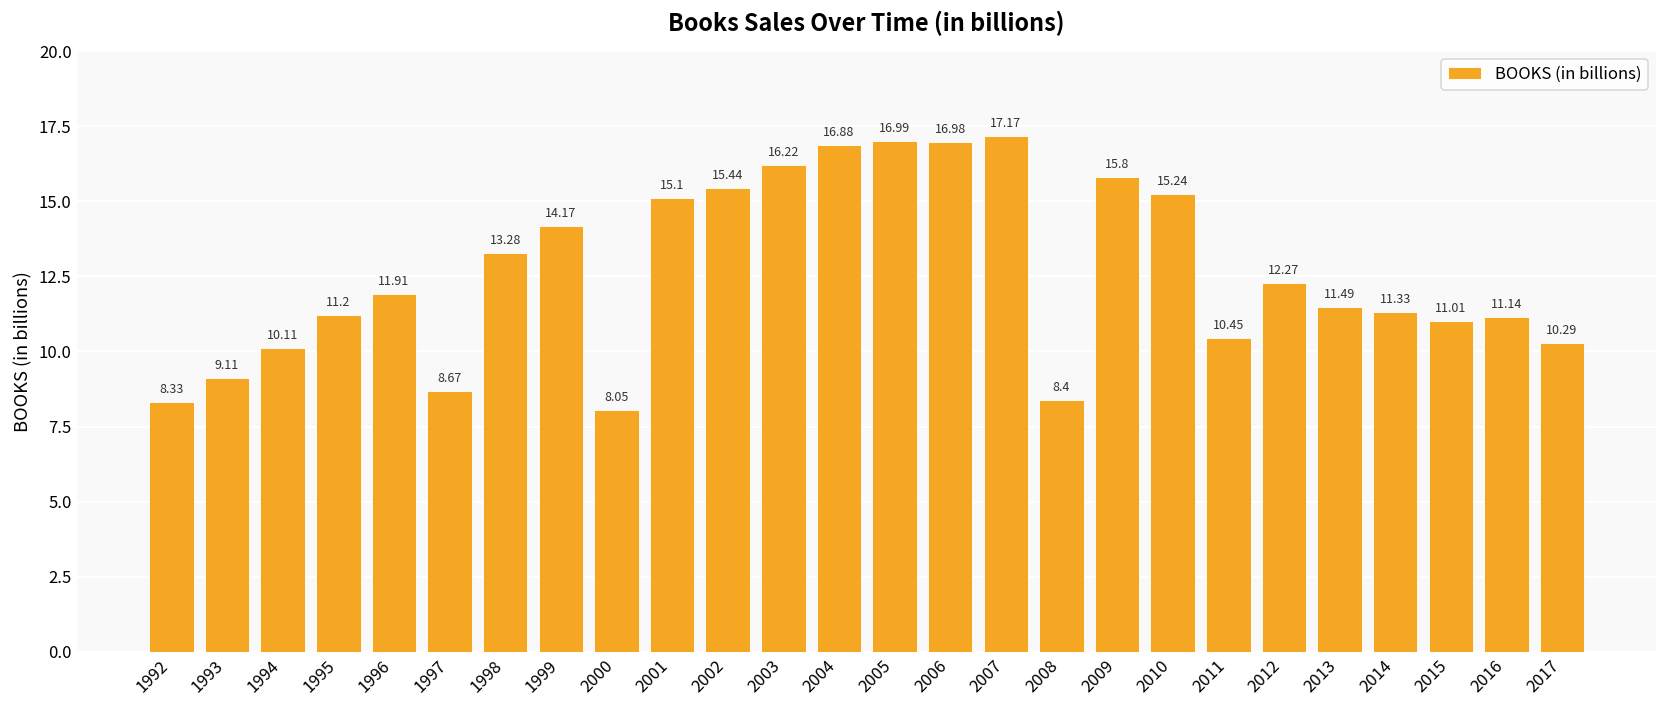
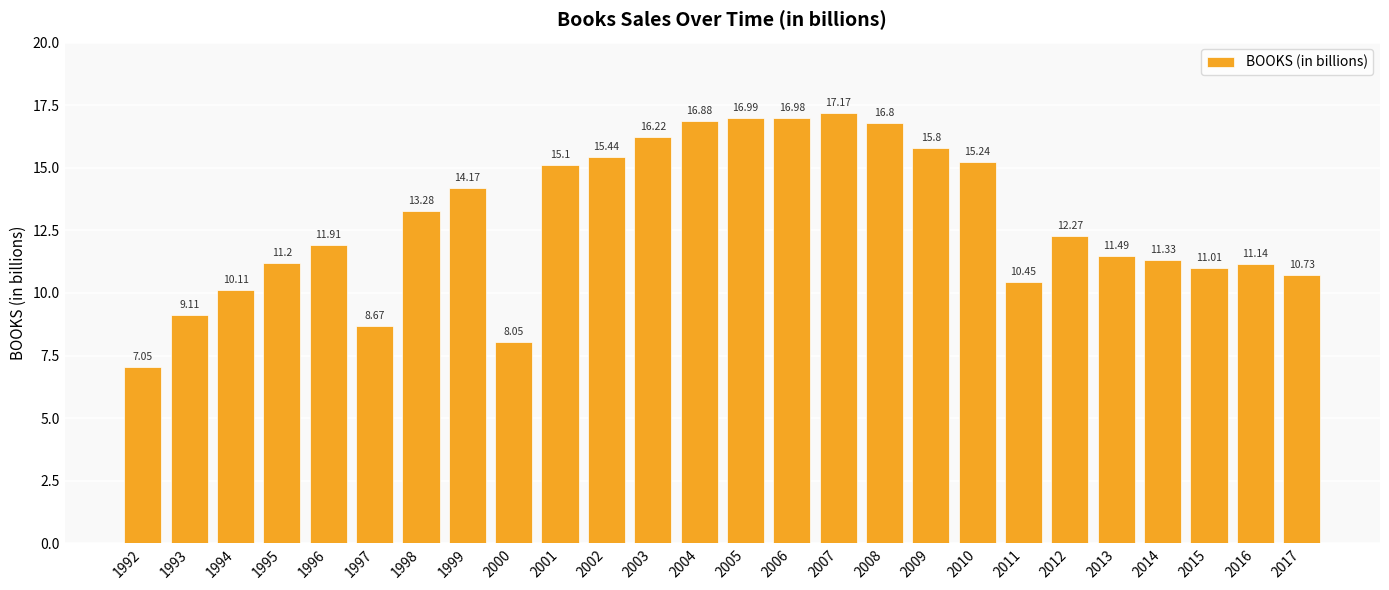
  {
-   "1992": 8.33,
+   "1992": 7.05,
    "1993": 9.11,
    "1994": 10.11,
    "1995": 11.2,
    "1996": 11.91,
    "1997": 8.67,
    "1998": 13.28,
    "1999": 14.17,
    "2000": 8.05,
    "2001": 15.1,
    "2002": 15.44,
    "2003": 16.22,
    "2004": 16.88,
    "2005": 16.99,
    "2006": 16.98,
    "2007": 17.17,
-   "2008": 8.4,
+   "2008": 16.8,
    "2009": 15.8,
    "2010": 15.24,
    "2011": 10.45,
    "2012": 12.27,
    "2013": 11.49,
    "2014": 11.33,
    "2015": 11.01,
    "2016": 11.14,
-   "2017": 10.29
+   "2017": 10.73
  }
